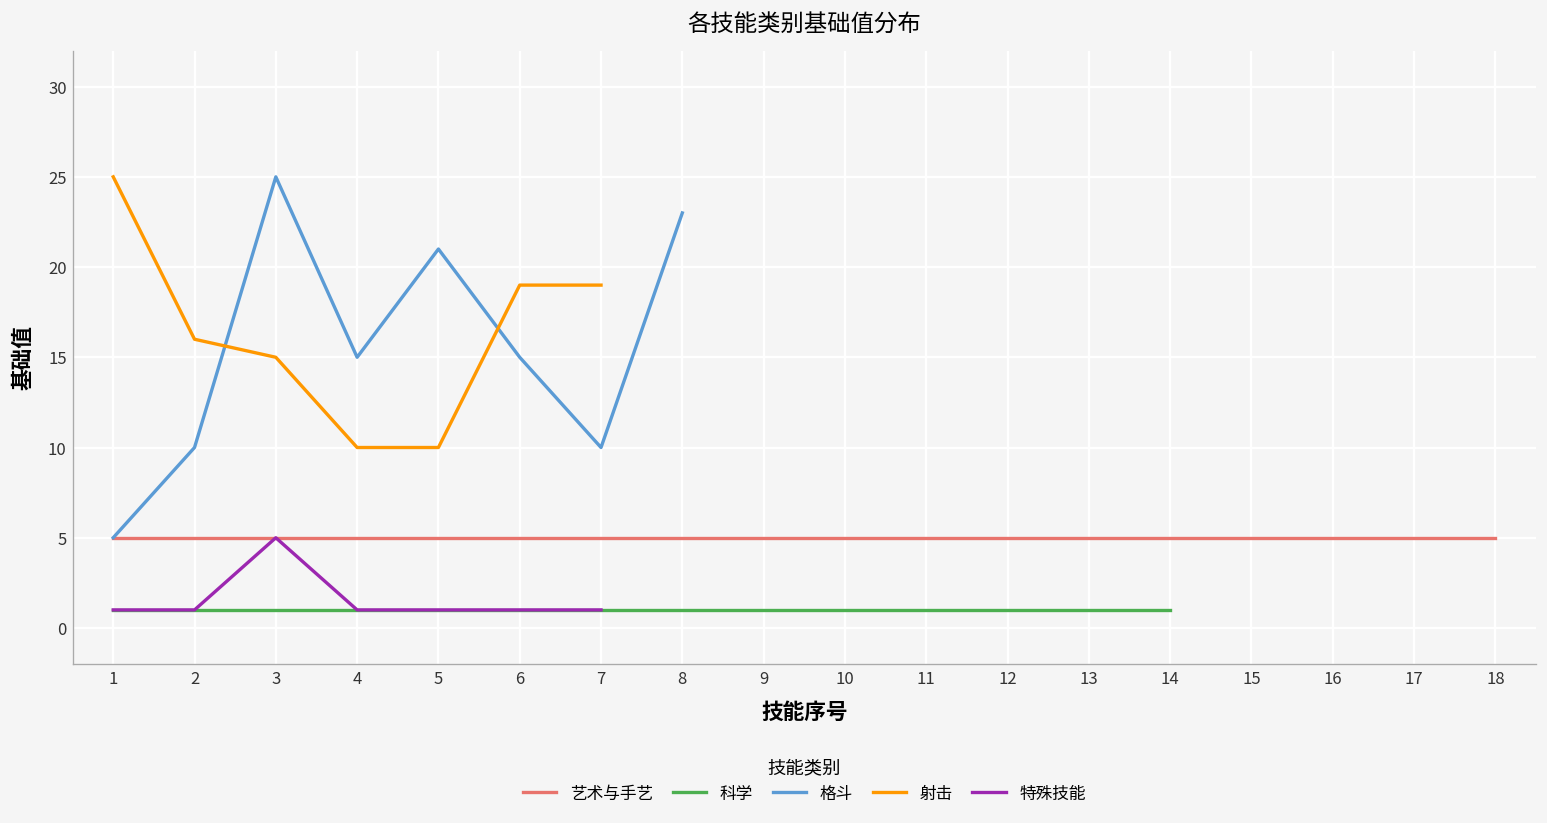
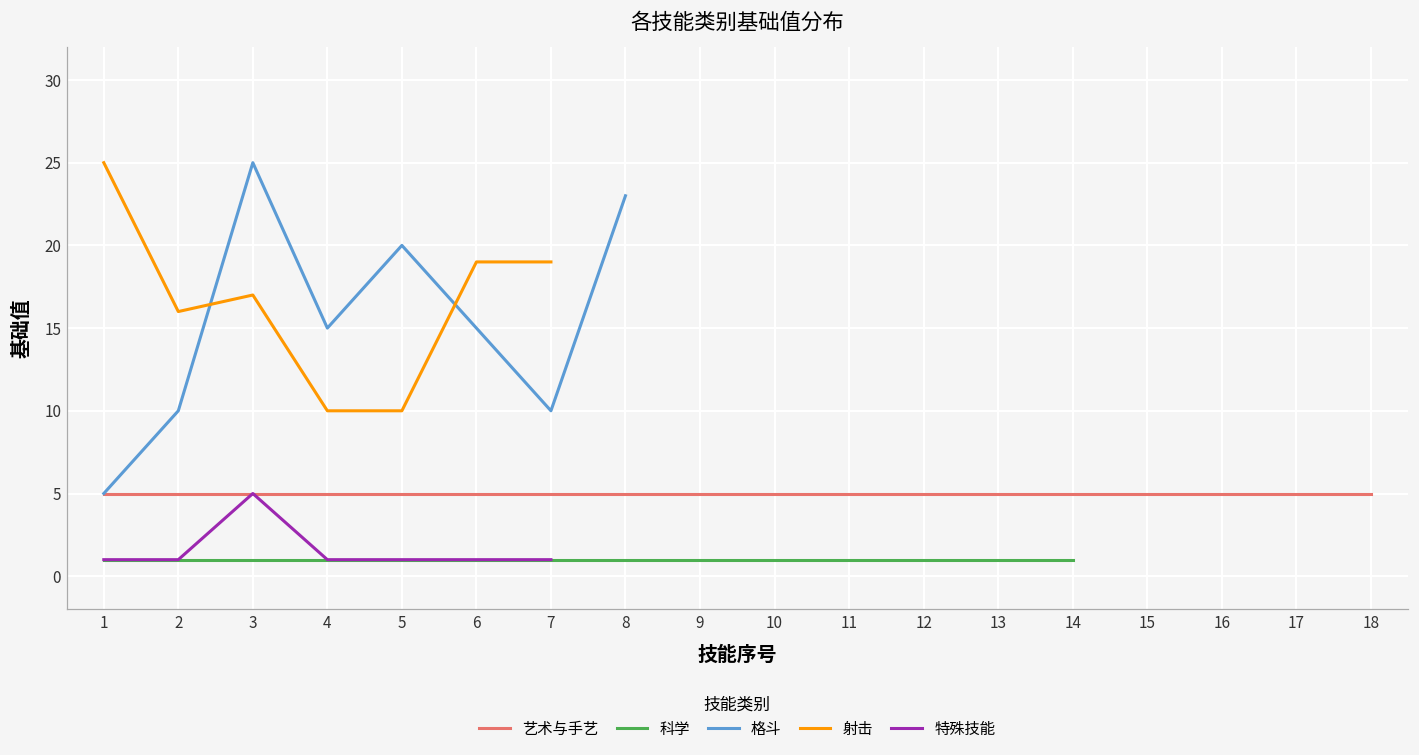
  {
    "艺术与手艺": {
      "2": 5,
      "4": 5,
      "5": 5,
      "6": 5,
      "7": 5,
      "8": 5,
      "9": 5,
      "10": 5,
      "11": 5,
      "12": 5,
      "13": 5,
      "14": 5,
      "15": 5,
      "16": 5,
      "17": 5,
      "18": 5
    },
    "科学": {
      "3": 1,
      "8": 1,
      "9": 1,
      "10": 1,
      "11": 1,
      "12": 1,
      "13": 1,
      "14": 1
    },
    "格斗": {
      "2": 10,
      "3": 25,
      "4": 15,
-     "5": 21,
+     "5": 20,
      "6": 15,
      "7": 10,
      "8": 23
    },
    "射击": {
      "1": 25,
      "2": 16,
-     "3": 15,
+     "3": 17,
      "4": 10,
      "5": 10,
      "6": 19,
      "7": 19
    }
  }
